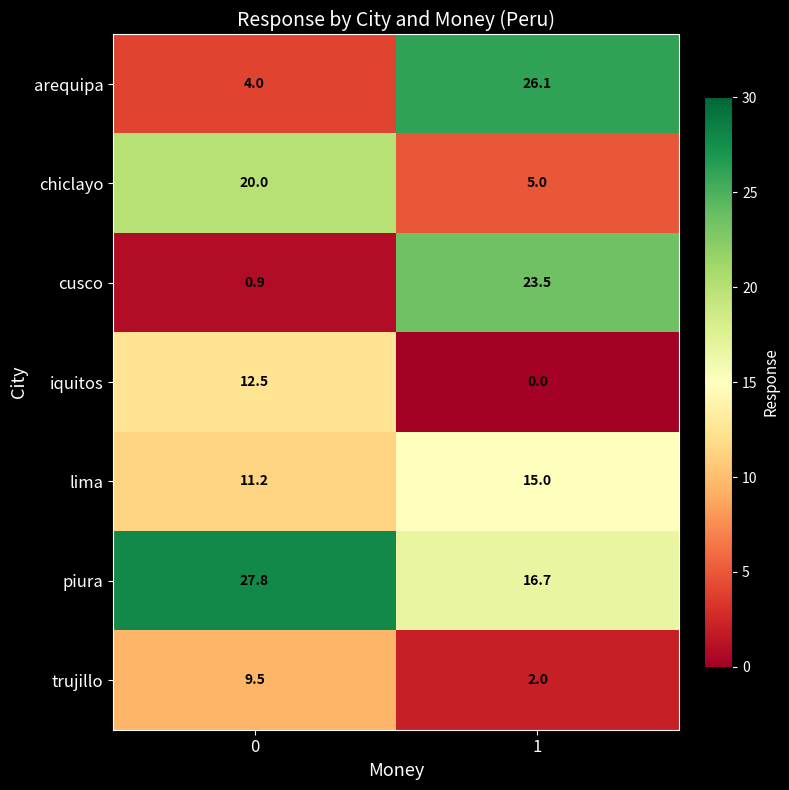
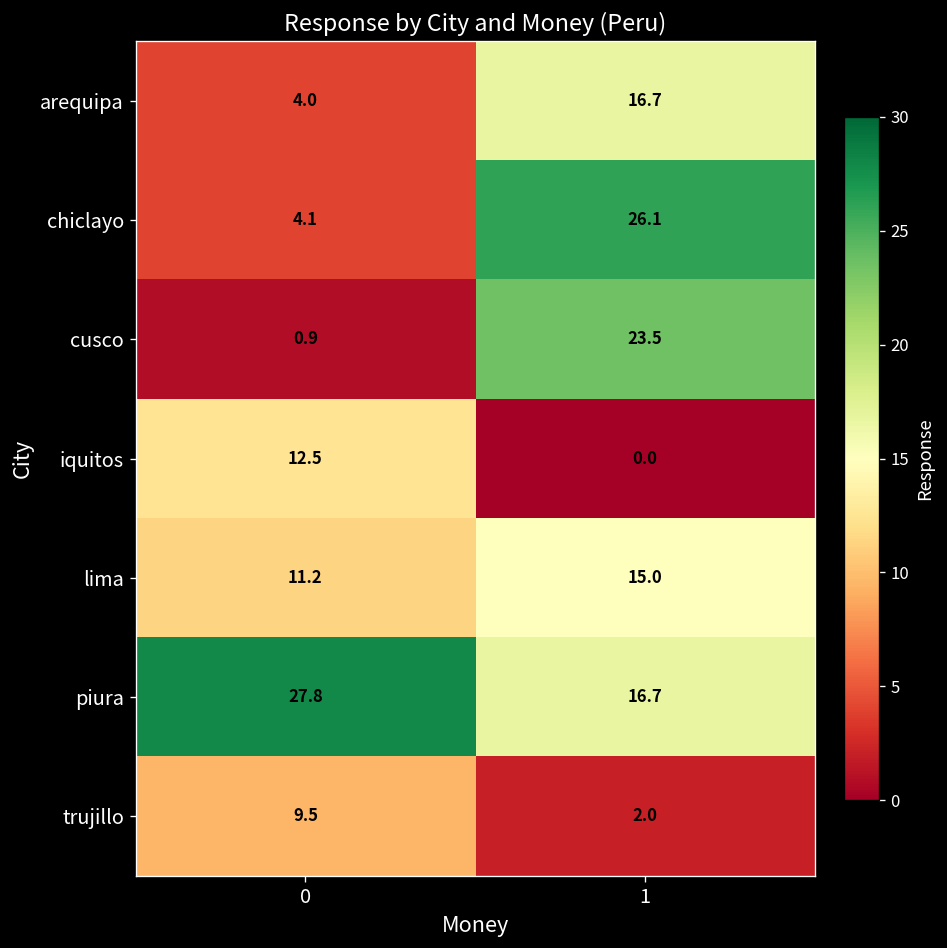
  {
    "arequipa": {
      "0": 4.0,
-     "1": 26.1
+     "1": 16.7
    },
    "chiclayo": {
-     "0": 20.0,
-     "1": 5.0
+     "0": 4.1,
+     "1": 26.1
    },
    "cusco": {
      "0": 0.9,
      "1": 23.5
    },
    "iquitos": {
      "0": 12.5,
      "1": 0.0
    },
    "lima": {
      "0": 11.2,
      "1": 15.0
    },
    "piura": {
      "0": 27.8,
      "1": 16.7
    },
    "trujillo": {
      "0": 9.5,
      "1": 2.0
    }
  }
